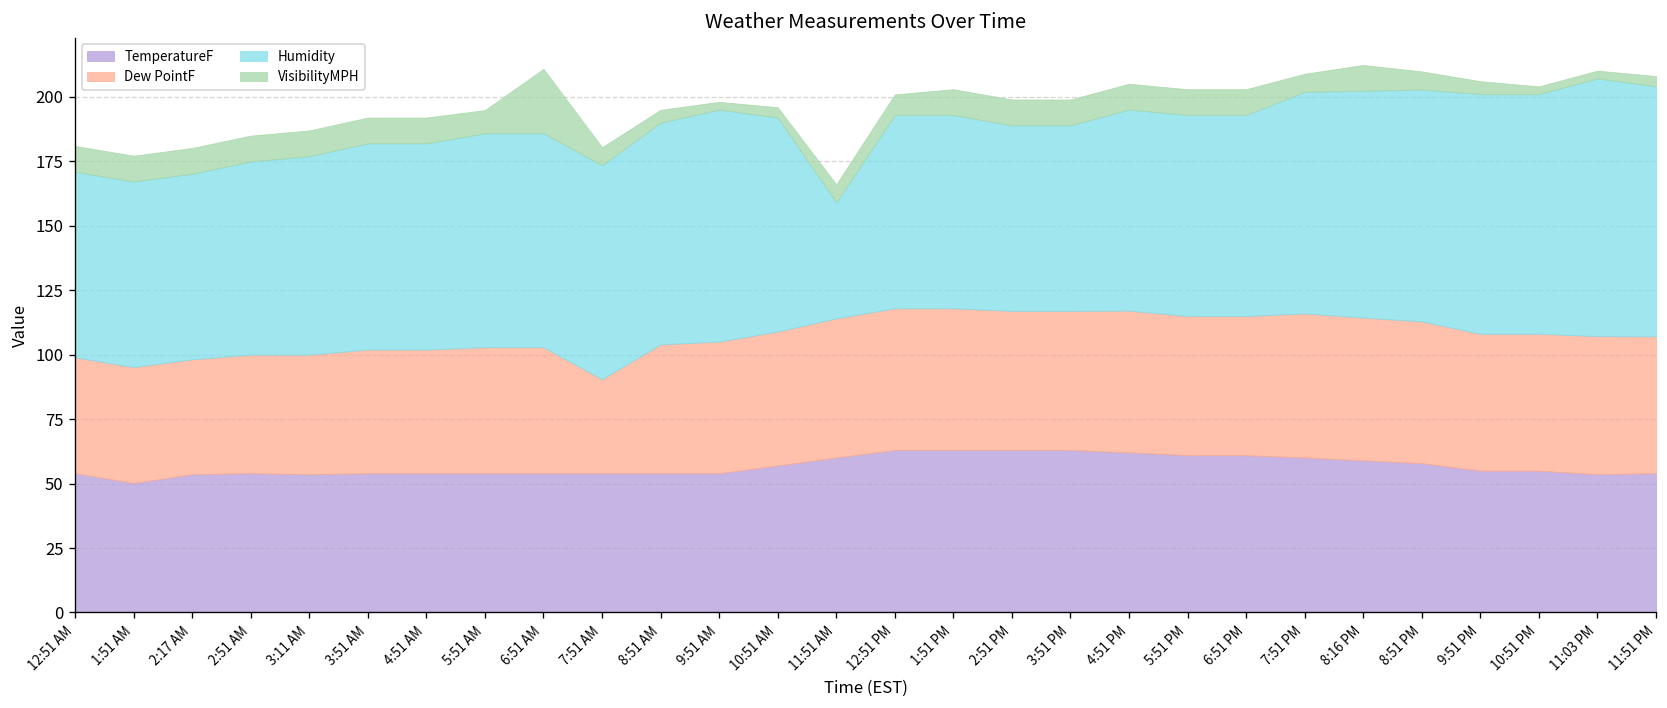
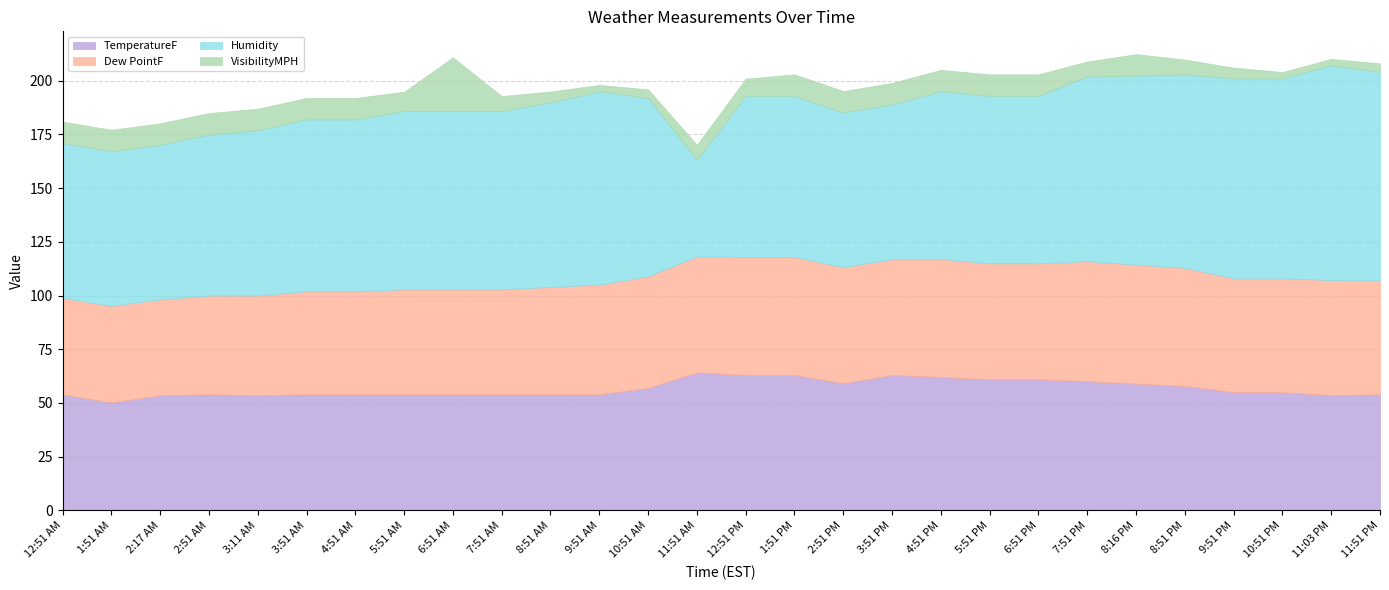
  {
    "TemperatureF": {
      "12:51 AM": 54,
      "1:51 AM": 50,
      "2:17 AM": 54,
      "2:51 AM": 54,
      "3:11 AM": 54,
      "3:51 AM": 54,
      "4:51 AM": 54,
      "5:51 AM": 54,
      "6:51 AM": 54,
      "7:51 AM": 54,
      "8:51 AM": 54,
      "9:51 AM": 54,
      "10:51 AM": 57,
-     "11:51 AM": 60,
+     "11:51 AM": 64,
      "12:51 PM": 63,
      "1:51 PM": 63,
-     "2:51 PM": 63,
+     "2:51 PM": 59,
      "3:51 PM": 63,
      "4:51 PM": 62,
      "5:51 PM": 61,
      "6:51 PM": 61,
      "7:51 PM": 60,
      "8:16 PM": 59,
      "8:51 PM": 58,
      "9:51 PM": 55,
      "10:51 PM": 55,
      "11:03 PM": 54,
      "11:51 PM": 54
    },
    "Dew PointF": {
      "12:51 AM": 45,
      "1:51 AM": 45,
      "2:17 AM": 45,
      "2:51 AM": 46,
      "3:11 AM": 46,
      "3:51 AM": 48,
      "4:51 AM": 48,
      "5:51 AM": 49,
      "6:51 AM": 49,
-     "7:51 AM": 37,
+     "7:51 AM": 49,
      "8:51 AM": 50,
      "9:51 AM": 51,
      "10:51 AM": 52,
      "11:51 AM": 54,
      "12:51 PM": 55,
      "1:51 PM": 55,
      "2:51 PM": 54,
      "3:51 PM": 54,
      "4:51 PM": 55,
      "5:51 PM": 54,
      "6:51 PM": 54,
      "7:51 PM": 56,
      "8:16 PM": 55,
      "8:51 PM": 55,
      "9:51 PM": 53,
      "10:51 PM": 53,
      "11:03 PM": 54,
      "11:51 PM": 53
    },
    "Humidity": {
      "12:51 AM": 72,
      "1:51 AM": 72,
      "2:17 AM": 72,
      "2:51 AM": 75,
      "3:11 AM": 77,
      "3:51 AM": 80,
      "4:51 AM": 80,
      "5:51 AM": 83,
      "6:51 AM": 83,
      "7:51 AM": 83,
      "8:51 AM": 86,
      "9:51 AM": 90,
      "10:51 AM": 83,
      "11:51 AM": 45,
      "12:51 PM": 75,
      "1:51 PM": 75,
      "2:51 PM": 72,
      "3:51 PM": 72,
      "4:51 PM": 78,
      "5:51 PM": 78,
      "6:51 PM": 78,
      "7:51 PM": 86,
      "8:16 PM": 88,
      "8:51 PM": 90,
      "9:51 PM": 93,
      "10:51 PM": 93,
      "11:03 PM": 100,
      "11:51 PM": 97
    },
    "VisibilityMPH": {
      "12:51 AM": 10,
      "1:51 AM": 10,
      "2:17 AM": 10,
      "2:51 AM": 10,
      "3:11 AM": 10,
      "3:51 AM": 10,
      "4:51 AM": 10,
      "5:51 AM": 9,
      "6:51 AM": 25,
      "7:51 AM": 7,
      "8:51 AM": 5,
      "9:51 AM": 3,
      "10:51 AM": 4,
      "11:51 AM": 7,
      "12:51 PM": 8,
      "1:51 PM": 10,
      "2:51 PM": 10,
      "3:51 PM": 10,
      "4:51 PM": 10,
      "5:51 PM": 10,
      "6:51 PM": 10,
      "7:51 PM": 7,
      "8:16 PM": 10,
      "8:51 PM": 7,
      "9:51 PM": 5,
      "10:51 PM": 3,
      "11:03 PM": 3,
      "11:51 PM": 4
    }
  }
